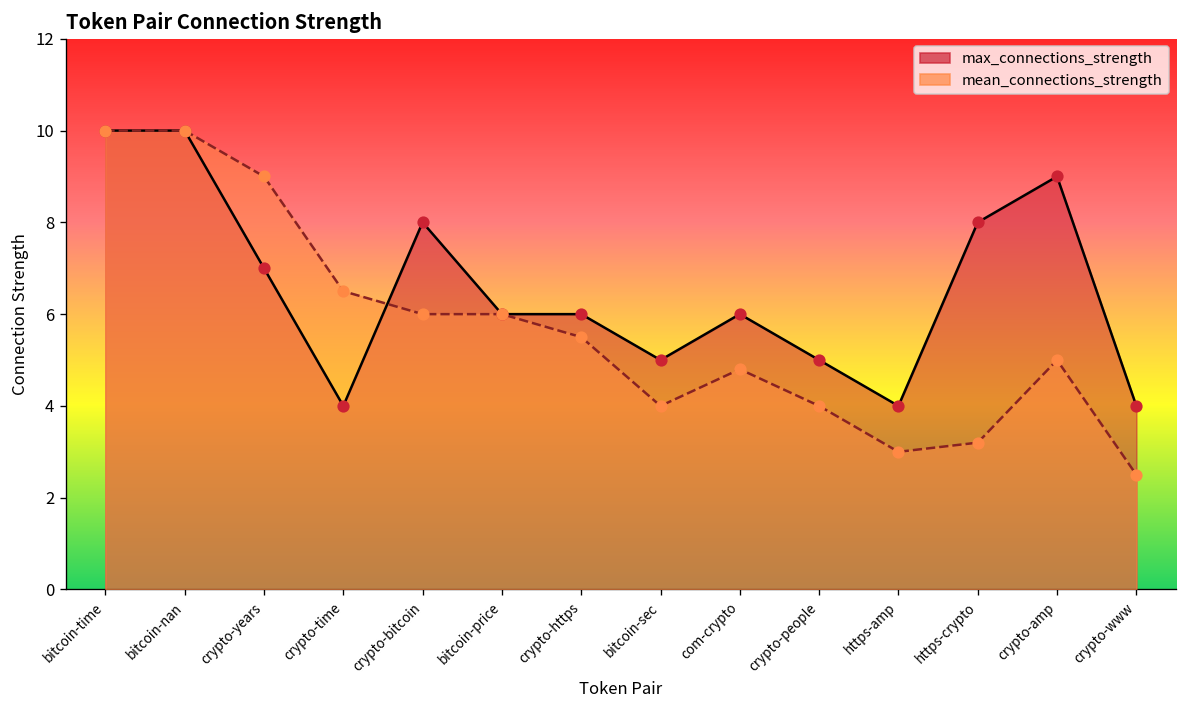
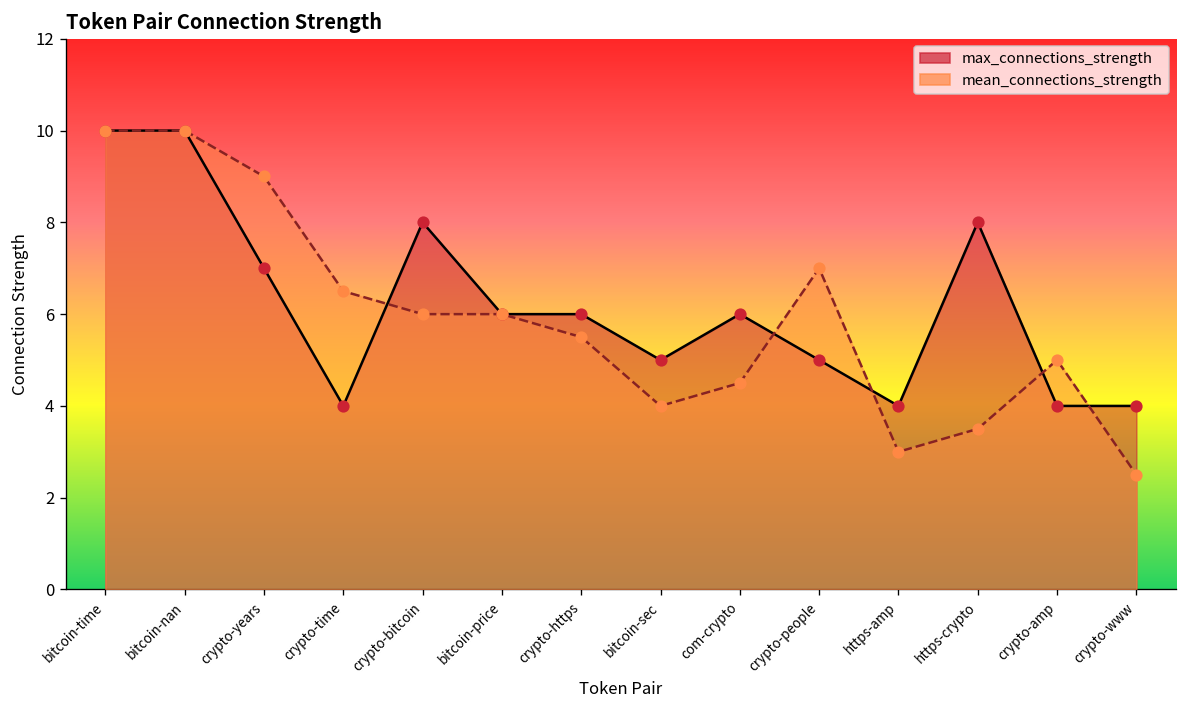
  {
    "max_connections_strength": {
      "crypto-years": 7,
      "crypto-time": 4,
      "crypto-bitcoin": 8,
      "crypto-https": 6,
      "bitcoin-sec": 5,
      "com-crypto": 6,
      "crypto-people": 5,
      "https-amp": 4,
      "https-crypto": 8,
-     "crypto-amp": 9,
+     "crypto-amp": 4,
      "crypto-www": 4
    },
    "mean_connections_strength": {
      "crypto-years": 9.0,
      "crypto-time": 6.5,
      "crypto-bitcoin": 6.0,
      "crypto-https": 5.5,
      "bitcoin-sec": 4.0,
-     "com-crypto": 4.8,
-     "crypto-people": 4,
+     "com-crypto": 4.5,
+     "crypto-people": 7,
      "https-amp": 3.0,
-     "https-crypto": 3.2,
+     "https-crypto": 3.5,
      "crypto-amp": 5.0,
      "crypto-www": 2.5
    }
  }
